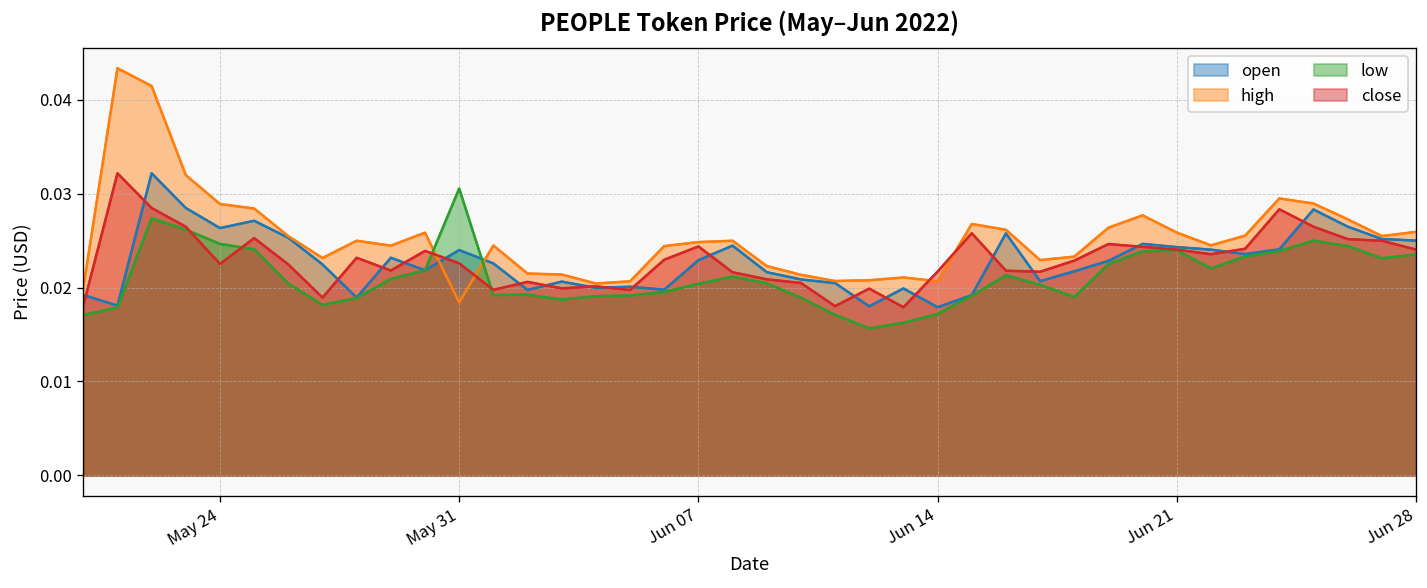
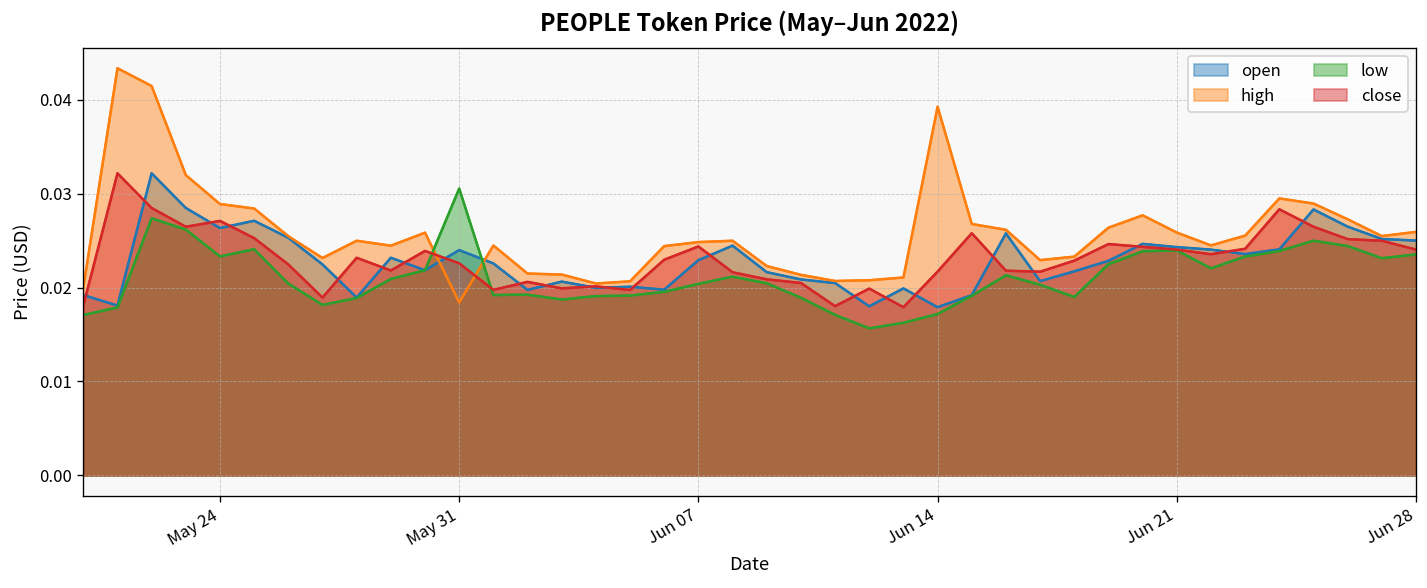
  {
    "open": {
      "May 24": 0.026,
      "May 31": 0.024,
      "Jun 07": 0.023,
      "Jun 14": 0.018,
      "Jun 28": 0.025
    },
    "high": {
      "May 24": 0.029,
      "May 31": 0.018,
      "Jun 07": 0.025,
-     "Jun 14": 0.021,
+     "Jun 14": 0.039,
      "Jun 21": 0.026,
      "Jun 28": 0.026
    },
    "low": {
-     "May 24": 0.025,
+     "May 24": 0.023,
      "May 31": 0.031,
      "Jun 07": 0.020,
      "Jun 14": 0.017,
      "Jun 28": 0.024
    },
    "close": {
-     "May 24": 0.023,
+     "May 24": 0.027,
      "May 31": 0.023,
      "Jun 07": 0.024,
      "Jun 14": 0.022,
      "Jun 28": 0.024
    }
  }
